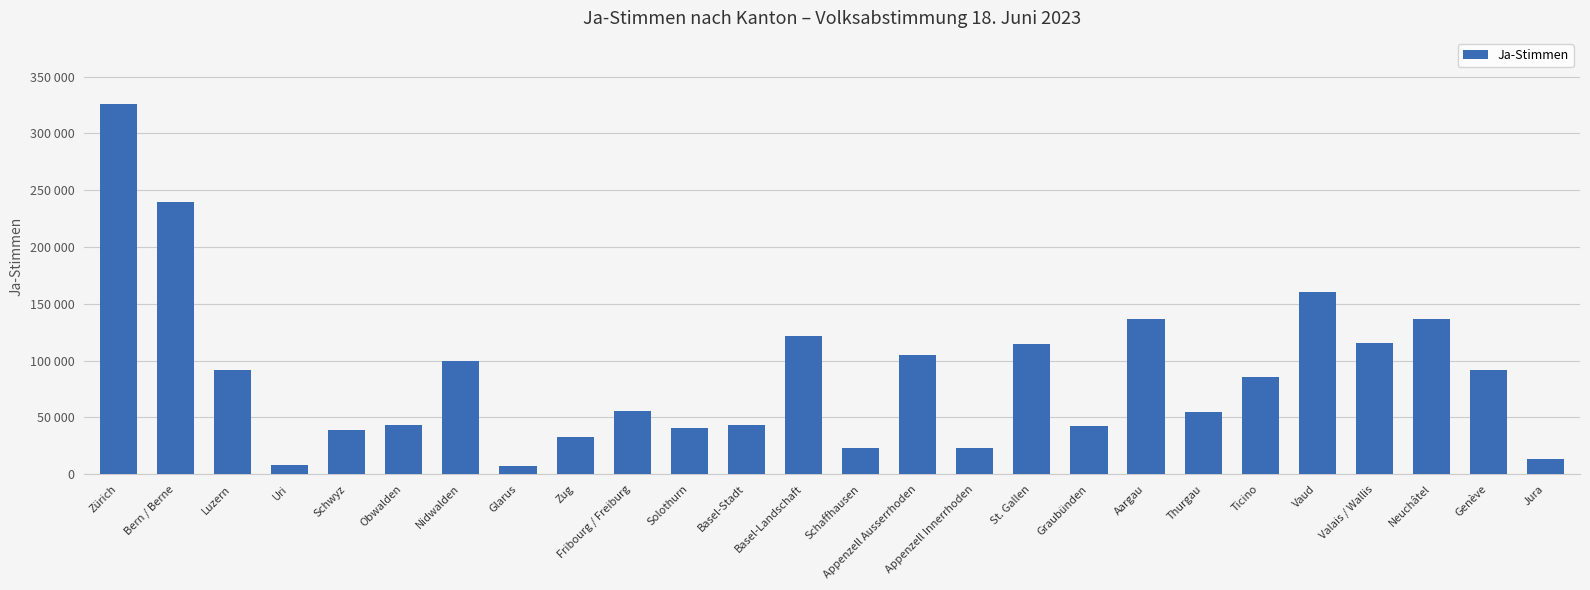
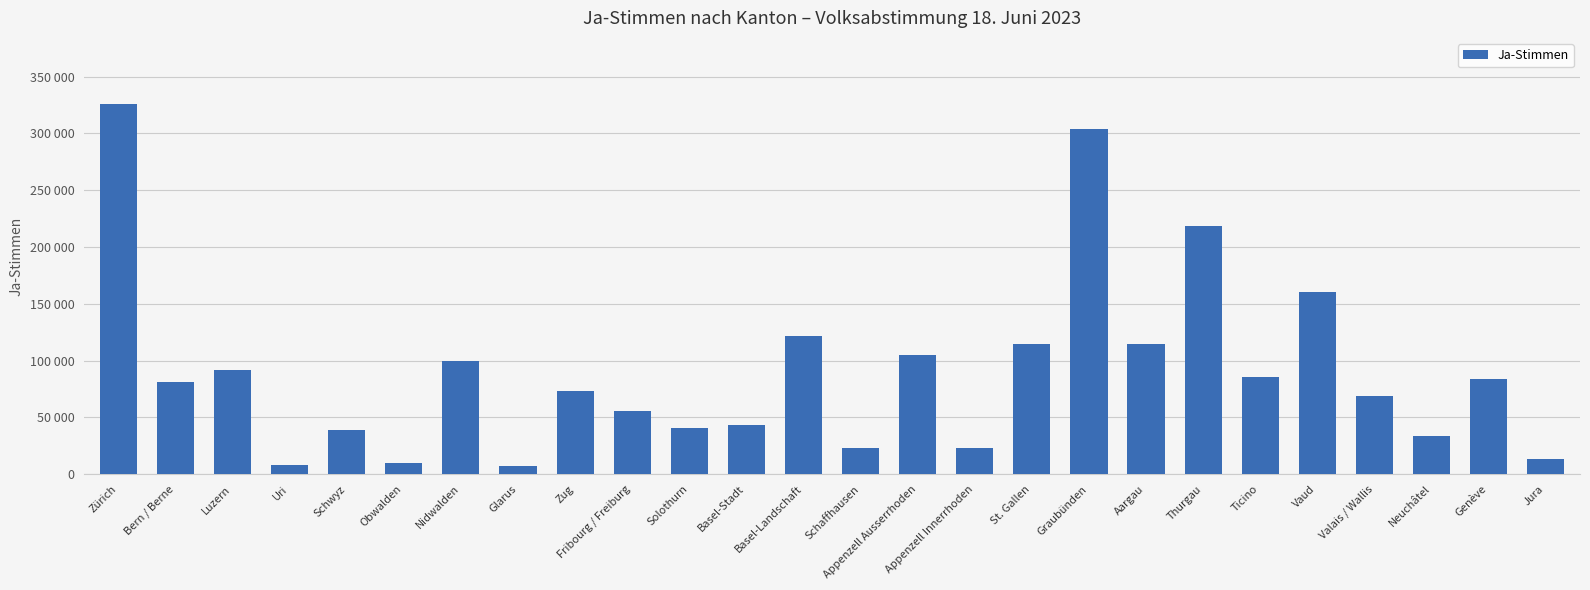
  {
    "Zürich": 325000,
-   "Bern / Berne": 240000,
+   "Bern / Berne": 81000,
    "Luzern": 92000,
    "Uri": 8000,
    "Schwyz": 39000,
-   "Obwalden": 43000,
+   "Obwalden": 10000,
    "Nidwalden": 100000,
    "Glarus": 8000,
-   "Zug": 33000,
+   "Zug": 74000,
    "Fribourg / Freiburg": 55000,
    "Solothurn": 41000,
    "Basel-Stadt": 43000,
    "Basel-Landschaft": 121000,
    "Schaffhausen": 23000,
    "Appenzell Ausserrhoden": 105000,
    "Appenzell Innerrhoden": 23000,
    "St. Gallen": 115000,
-   "Graubünden": 42000,
-   "Aargau": 136000,
-   "Thurgau": 55000,
+   "Graubünden": 304000,
+   "Aargau": 114000,
+   "Thurgau": 219000,
    "Ticino": 85000,
    "Vaud": 161000,
-   "Valais / Wallis": 116000,
-   "Neuchâtel": 137000,
-   "Genève": 92000,
+   "Valais / Wallis": 69000,
+   "Neuchâtel": 34000,
+   "Genève": 84000,
    "Jura": 14000
  }
